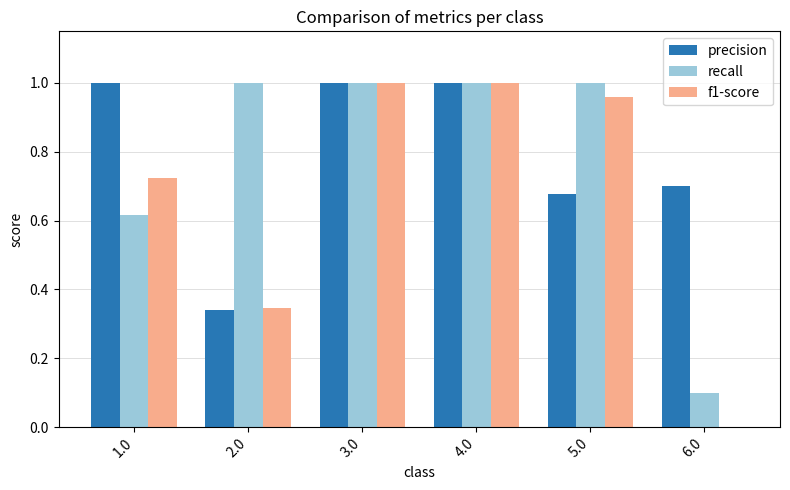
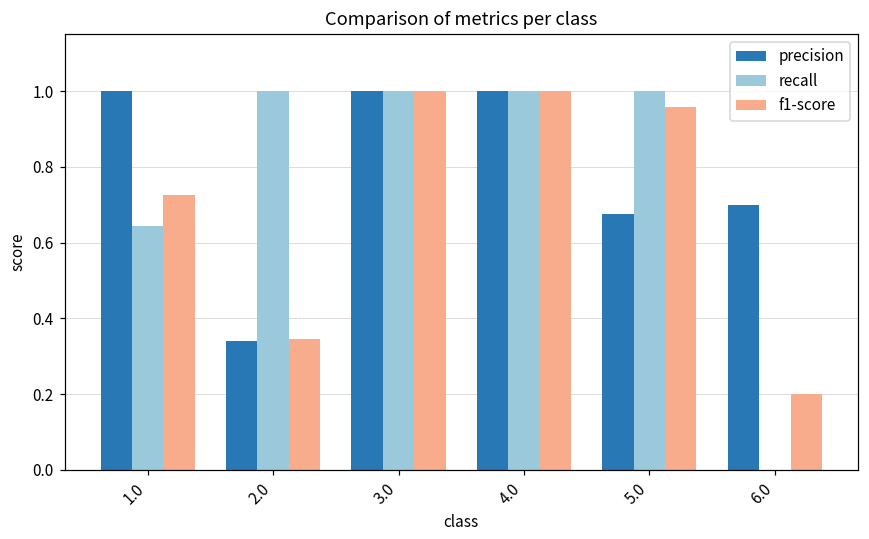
  {
    "precision": {
      "1.0": 1.00,
      "2.0": 0.34,
      "3.0": 1.00,
      "4.0": 1.00,
      "5.0": 0.68,
      "6.0": 0.70
    },
    "recall": {
-     "1.0": 0.62,
+     "1.0": 0.64,
      "2.0": 1.00,
      "3.0": 1.00,
      "4.0": 1.00,
      "5.0": 1.00,
-     "6.0": 0.1
+     "6.0": 0.0
    },
    "f1-score": {
      "1.0": 0.72,
      "2.0": 0.35,
      "3.0": 1.0,
      "4.0": 1.0,
      "5.0": 0.96,
-     "6.0": 0.0
+     "6.0": 0.2
    }
  }
